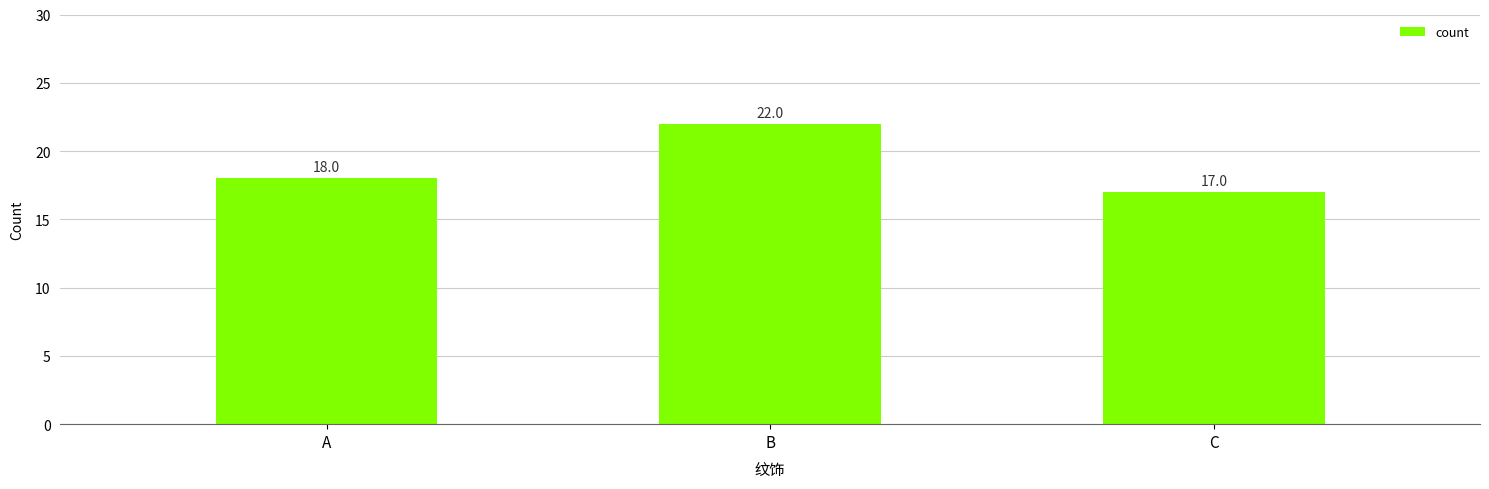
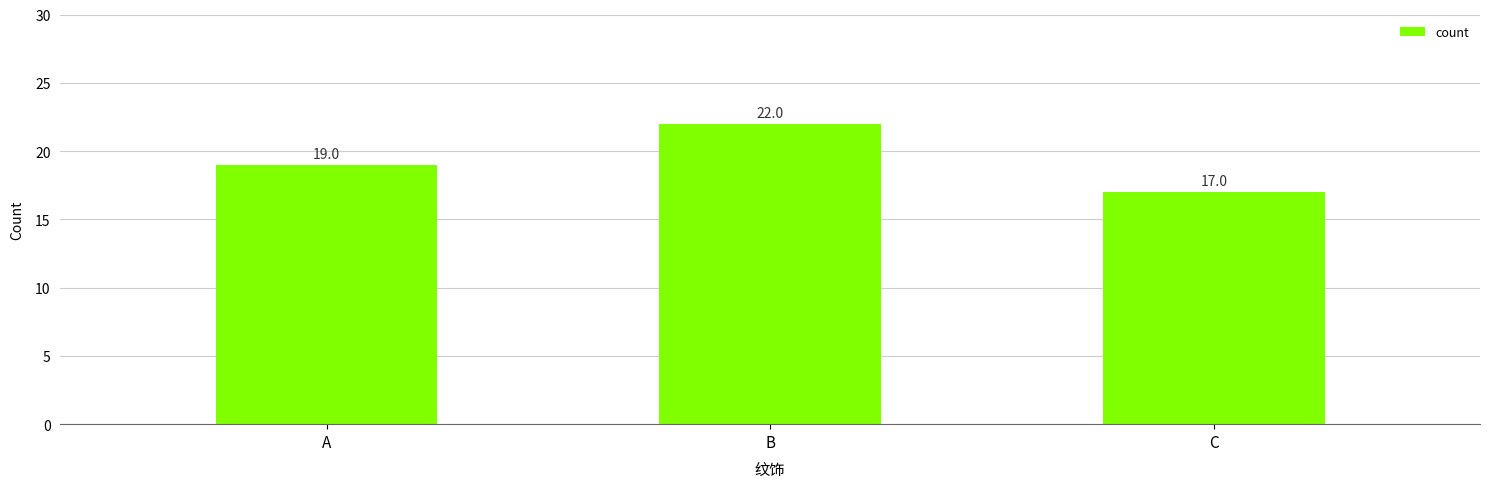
  {
-   "A": 18.0,
+   "A": 19.0,
    "B": 22.0,
    "C": 17.0
  }
